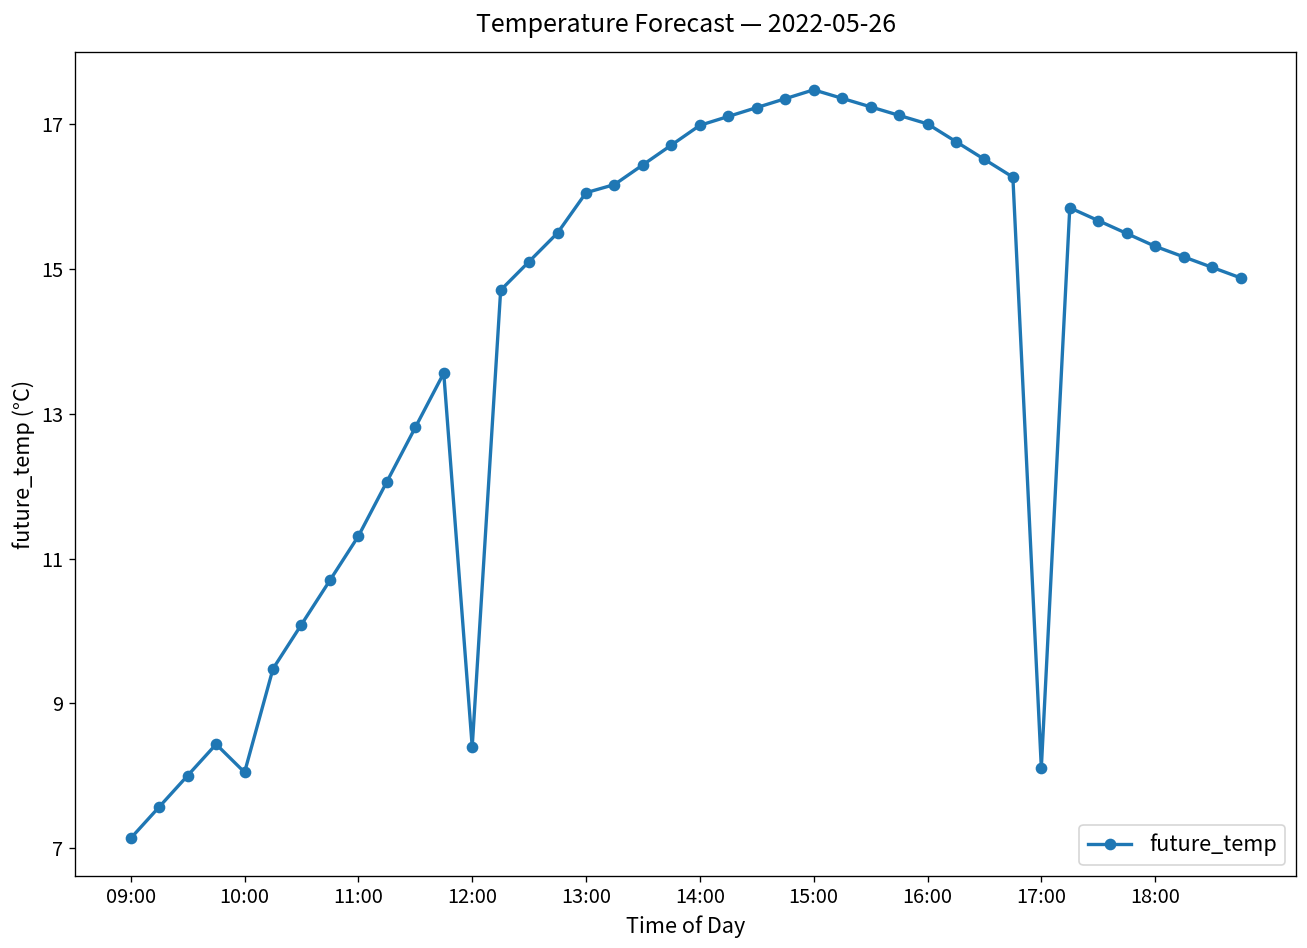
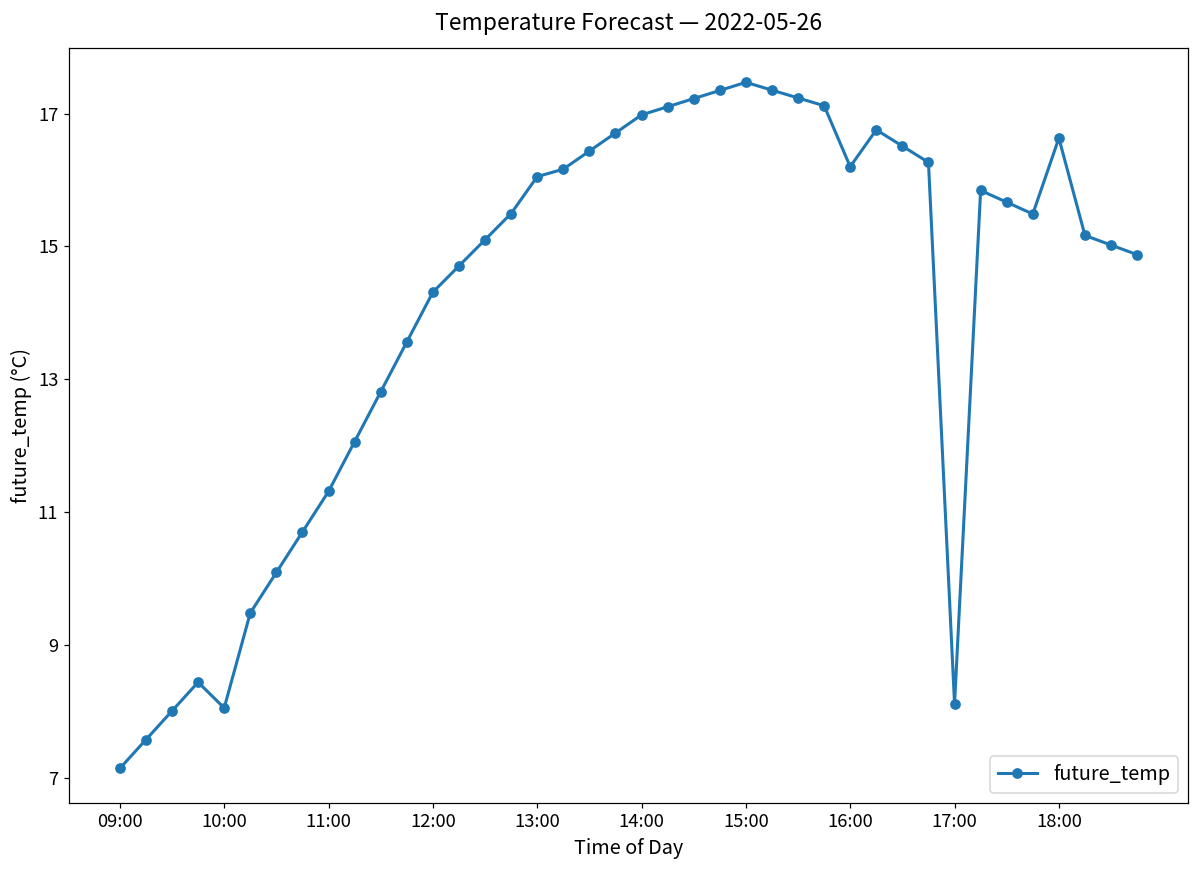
  {
    "09:00": 7.1,
    "10:00": 8.1,
    "11:00": 11.3,
-   "12:00": 8.4,
+   "12:00": 14.3,
    "13:00": 16.1,
    "14:00": 17.0,
    "15:00": 17.5,
-   "16:00": 17.0,
+   "16:00": 16.2,
    "17:00": 8.1,
-   "18:00": 15.3
+   "18:00": 16.6
  }
